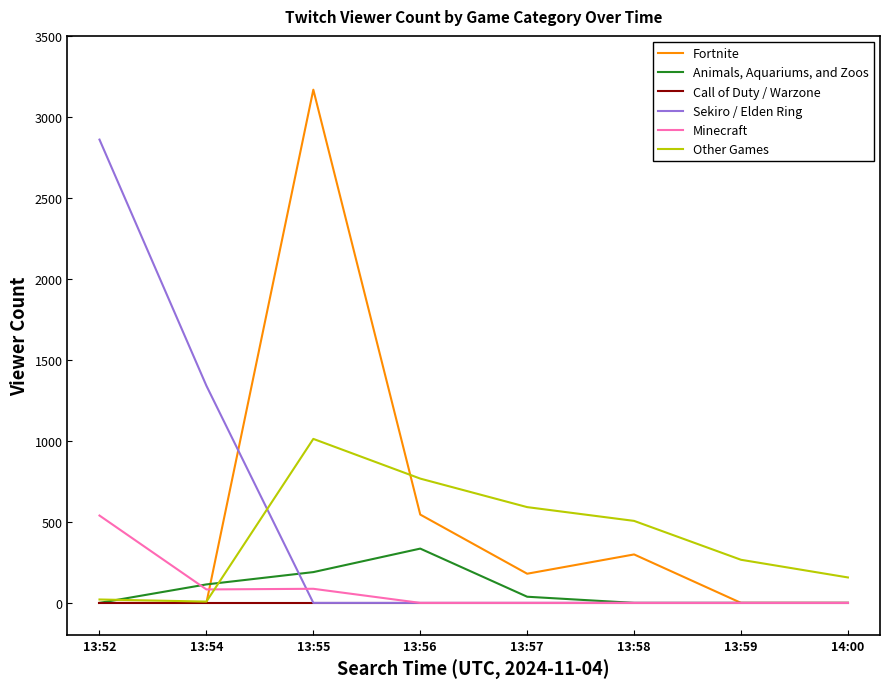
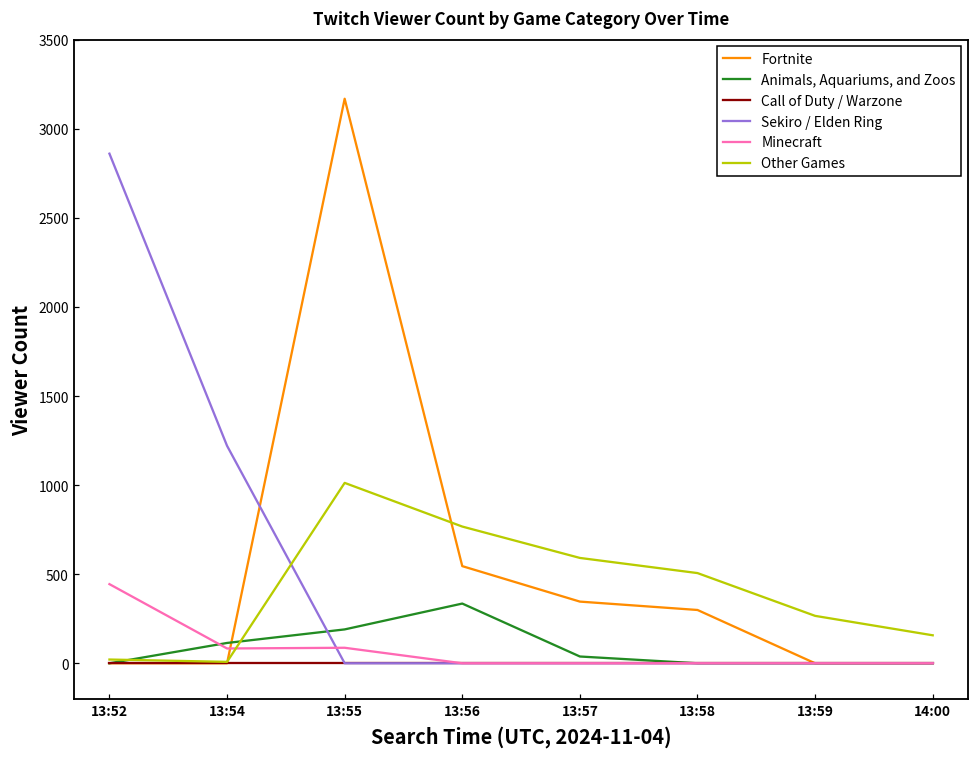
  {
    "Fortnite": {
      "13:55": 3170,
      "13:56": 550,
-     "13:57": 180,
+     "13:57": 350,
      "13:58": 300
    },
    "Animals, Aquariums, and Zoos": {
      "13:54": 120,
      "13:55": 190,
      "13:56": 340,
      "13:57": 40
    },
    "Sekiro / Elden Ring": {
      "13:52": 2860,
-     "13:54": 1340
+     "13:54": 1220
    },
    "Minecraft": {
-     "13:52": 540,
+     "13:52": 450,
      "13:54": 80,
      "13:55": 90
    },
    "Other Games": {
      "13:52": 20,
      "13:55": 1010,
      "13:56": 770,
      "13:57": 590,
      "13:58": 510,
      "13:59": 270,
      "14:00": 160
    }
  }
